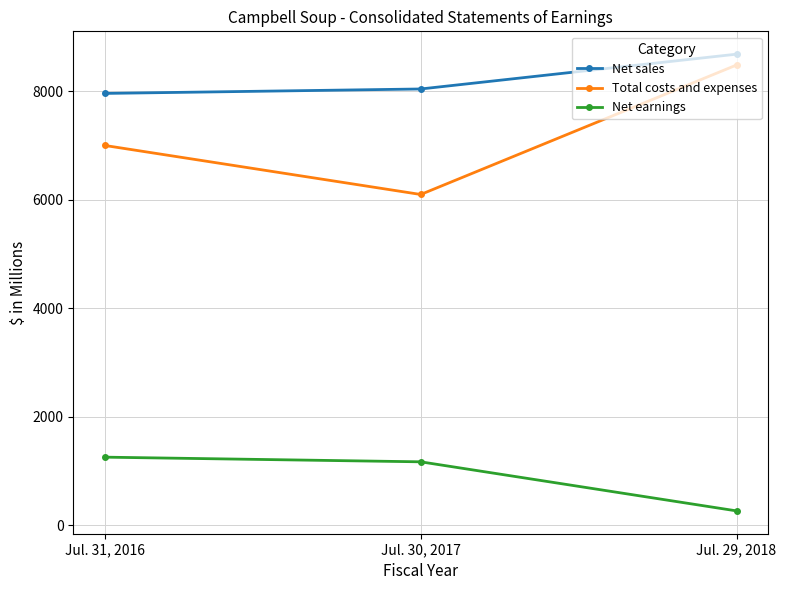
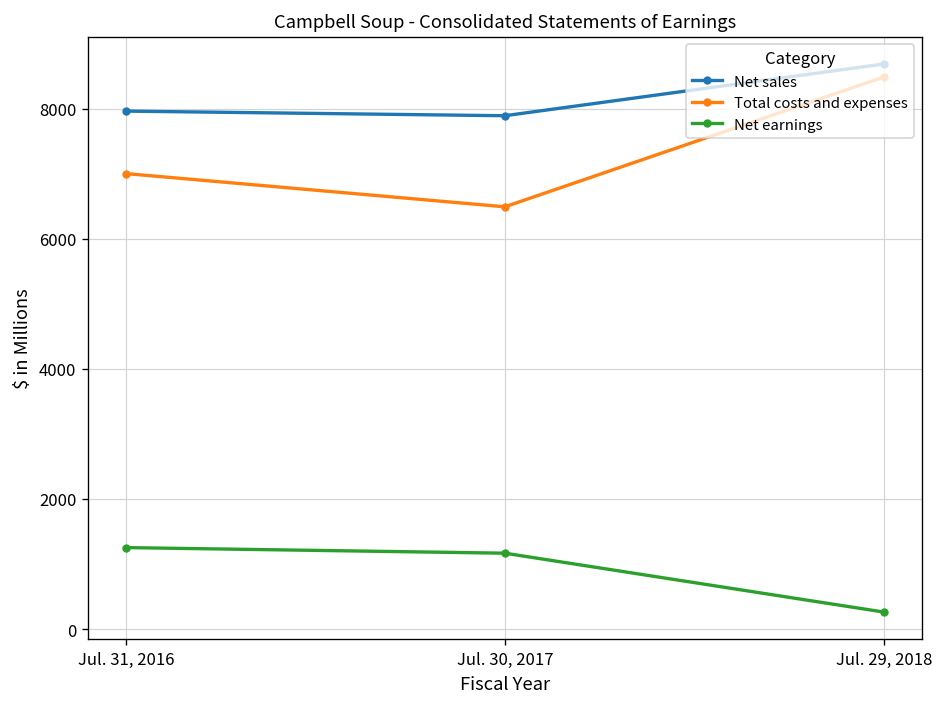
  {
    "Net sales": {
      "Jul. 31, 2016": 8000,
-     "Jul. 30, 2017": 8000
+     "Jul. 30, 2017": 7900
    },
    "Total costs and expenses": {
      "Jul. 31, 2016": 7000,
-     "Jul. 30, 2017": 6100
+     "Jul. 30, 2017": 6500
    },
    "Net earnings": {
      "Jul. 31, 2016": 1300,
      "Jul. 30, 2017": 1200,
      "Jul. 29, 2018": 300
    }
  }
